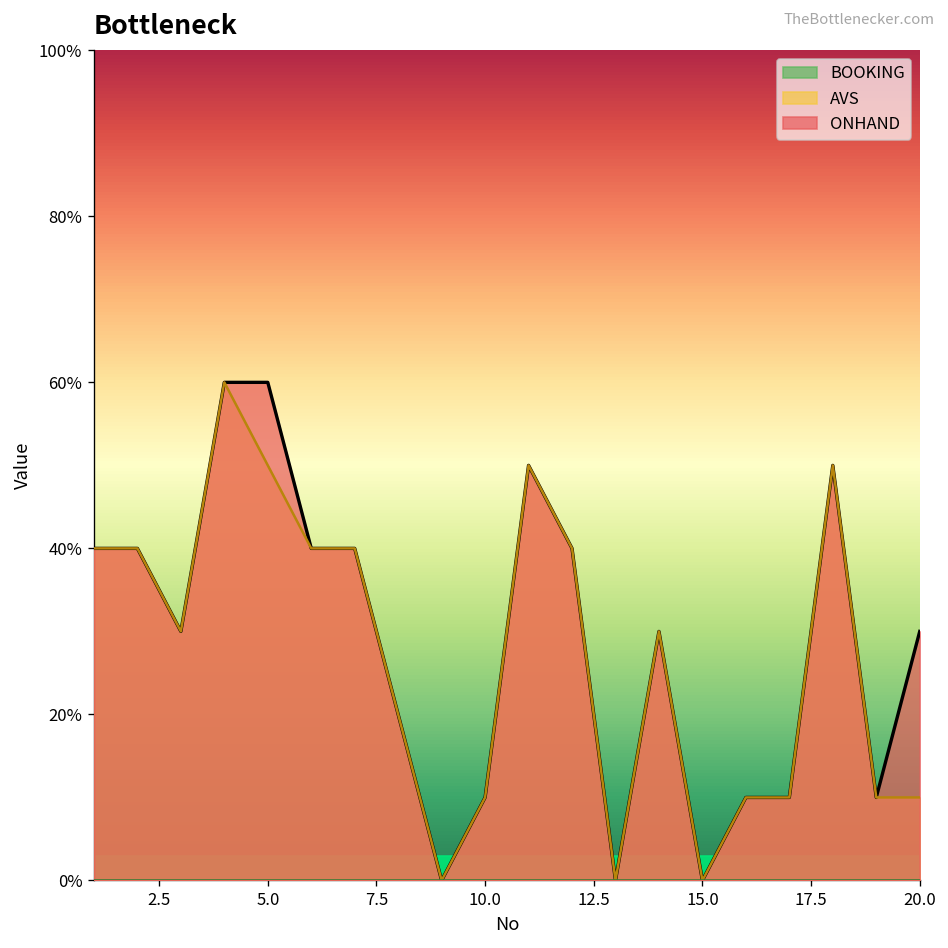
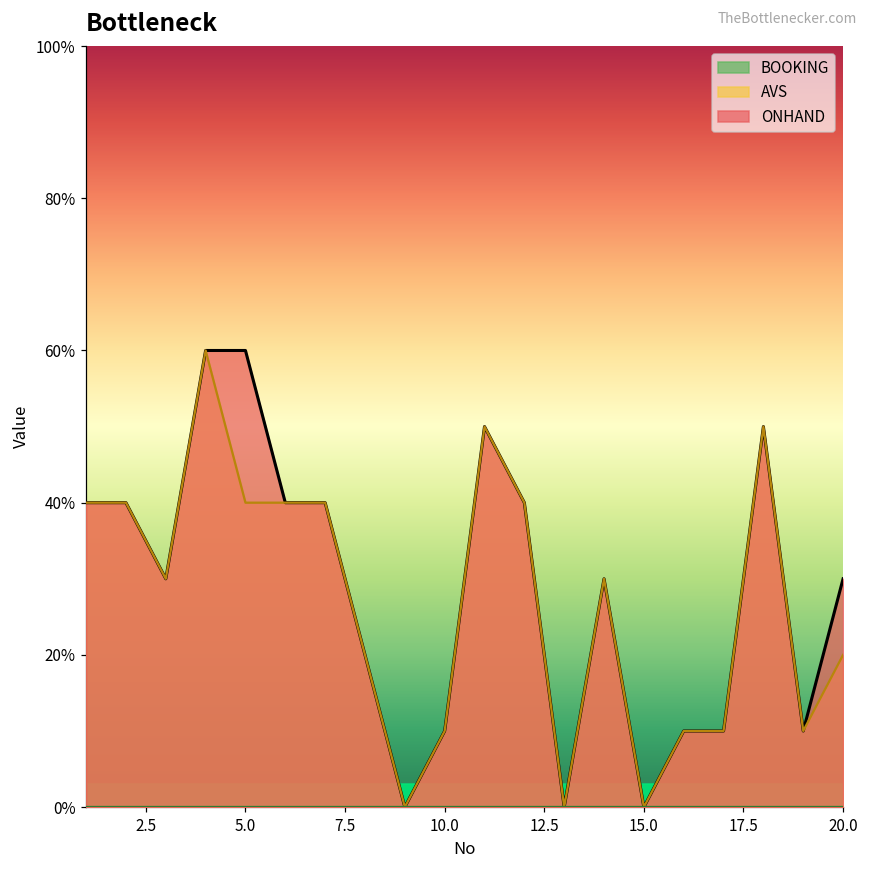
  {
    "AVS": {
-     "5.0": "50%",
-     "20.0": "10%"
+     "5.0": "40%",
+     "20.0": "20%"
    },
    "ONHAND": {
      "5.0": "60%",
      "20.0": "30%"
    }
  }
